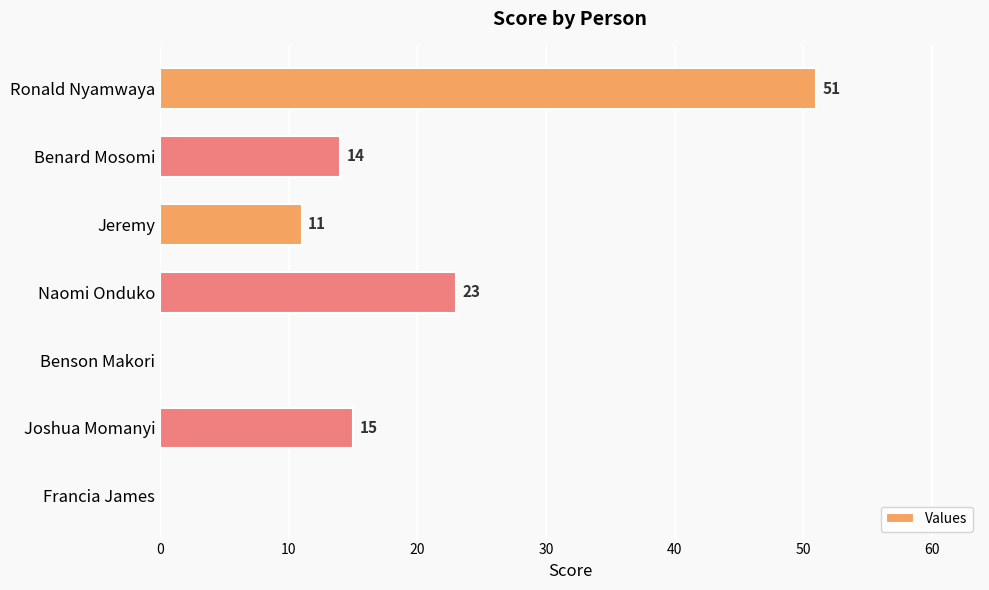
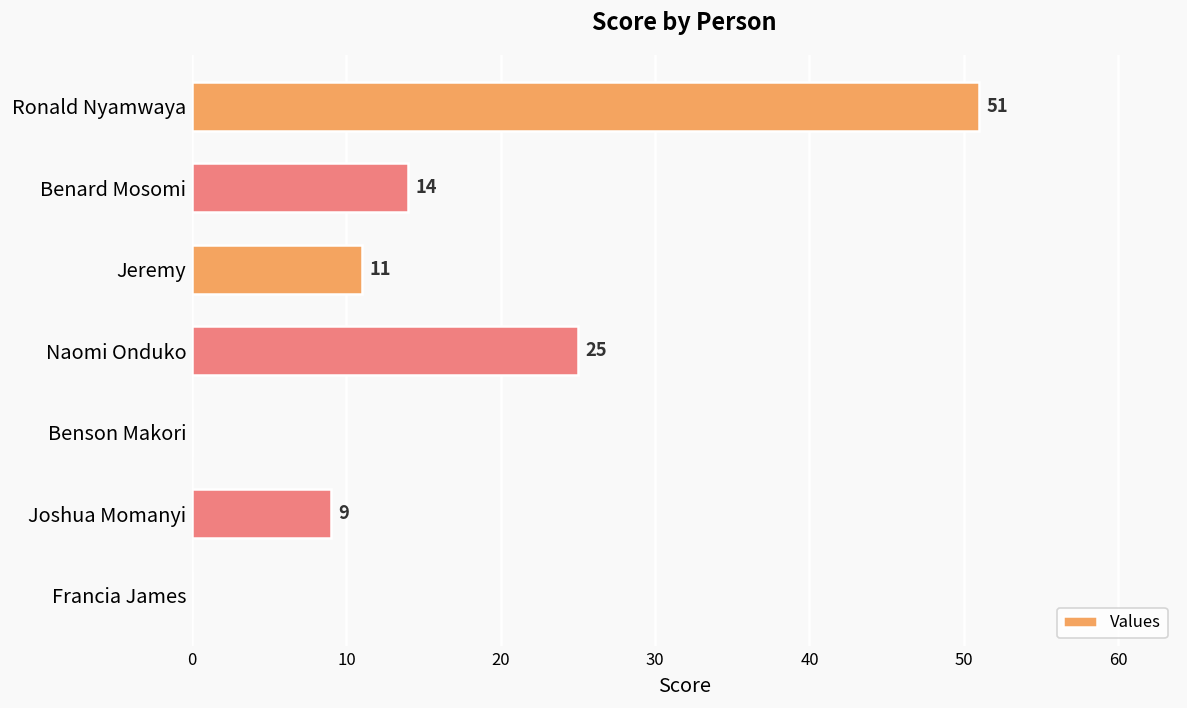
  {
    "Ronald Nyamwaya": 51,
    "Benard Mosomi": 14,
    "Jeremy": 11,
-   "Naomi Onduko": 23,
-   "Joshua Momanyi": 15
+   "Naomi Onduko": 25,
+   "Joshua Momanyi": 9
  }
